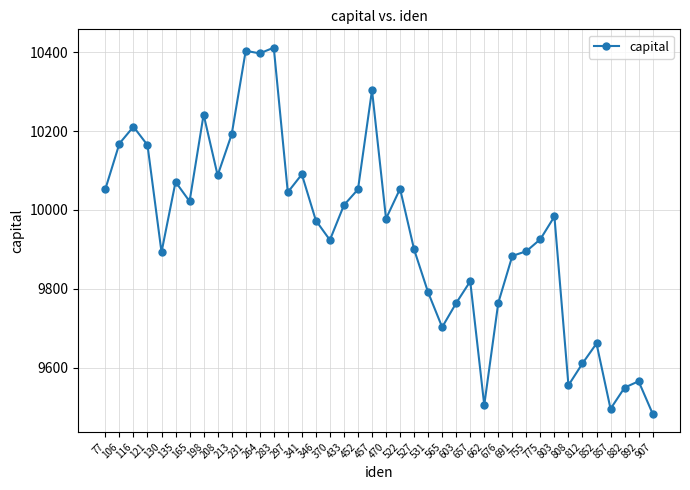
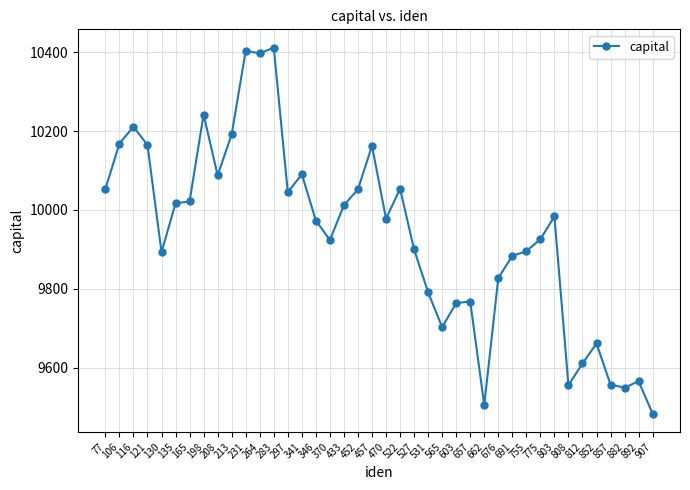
  {
    "77": 10050,
    "106": 10170,
    "116": 10210,
    "121": 10160,
    "130": 9890,
-   "135": 10070,
+   "135": 10020,
    "165": 10020,
    "198": 10240,
    "208": 10090,
    "213": 10190,
    "231": 10400,
    "264": 10400,
    "283": 10410,
    "297": 10040,
    "341": 10090,
    "346": 9970,
    "370": 9920,
    "433": 10010,
    "452": 10050,
-   "457": 10300,
+   "457": 10160,
    "470": 9980,
    "522": 10050,
    "527": 9900,
    "531": 9790,
    "565": 9700,
    "603": 9760,
-   "657": 9820,
+   "657": 9770,
    "662": 9500,
-   "676": 9760,
+   "676": 9830,
    "691": 9880,
    "755": 9900,
    "775": 9930,
    "803": 9980,
    "808": 9560,
    "812": 9610,
    "852": 9660,
-   "857": 9500,
+   "857": 9560,
    "882": 9550,
    "892": 9570,
    "907": 9480
  }
